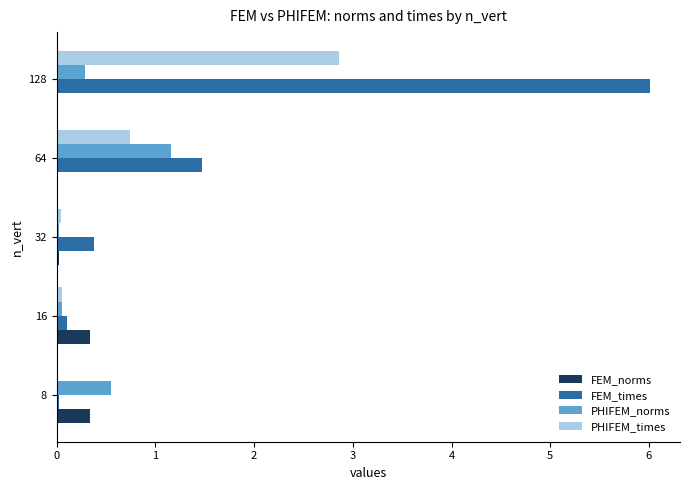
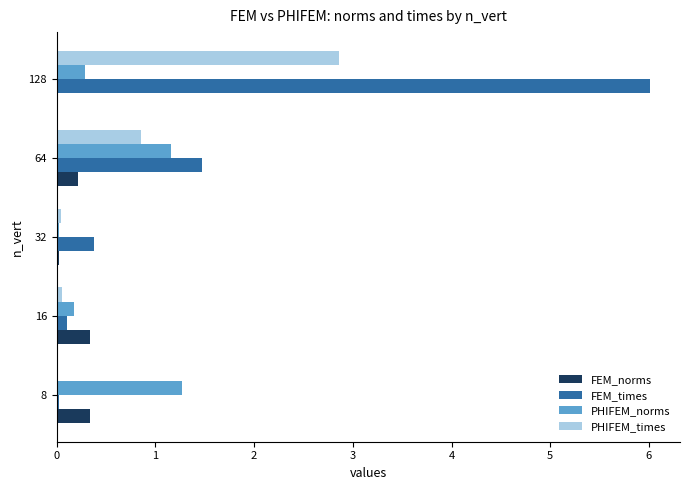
  {
    "FEM_norms": {
-     "64": 0.0,
+     "64": 0.2,
      "16": 0.3,
      "8": 0.3
    },
    "FEM_times": {
      "128": 6.0,
      "64": 1.5,
      "32": 0.4,
      "16": 0.1,
      "8": 0.0
    },
    "PHIFEM_norms": {
      "128": 0.3,
      "64": 1.2,
-     "16": 0.1,
-     "8": 0.5
+     "16": 0.2,
+     "8": 1.3
    },
    "PHIFEM_times": {
      "128": 2.9,
-     "64": 0.7,
+     "64": 0.9,
      "32": 0.0,
      "16": 0.1
    }
  }
